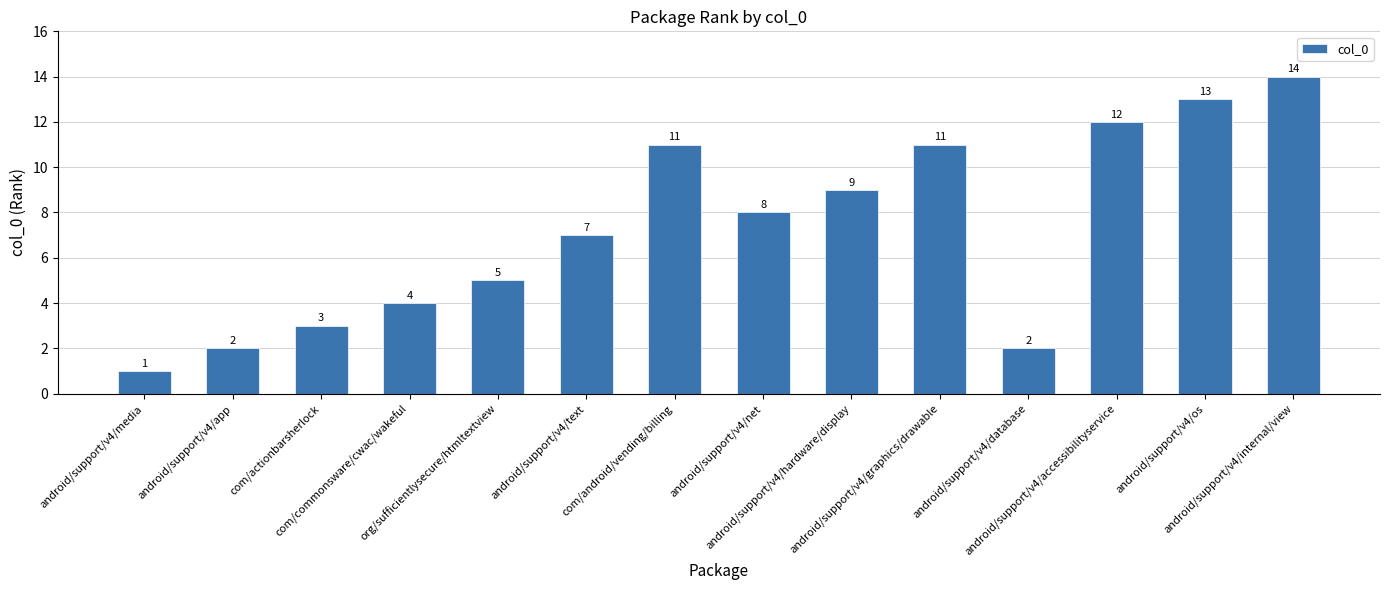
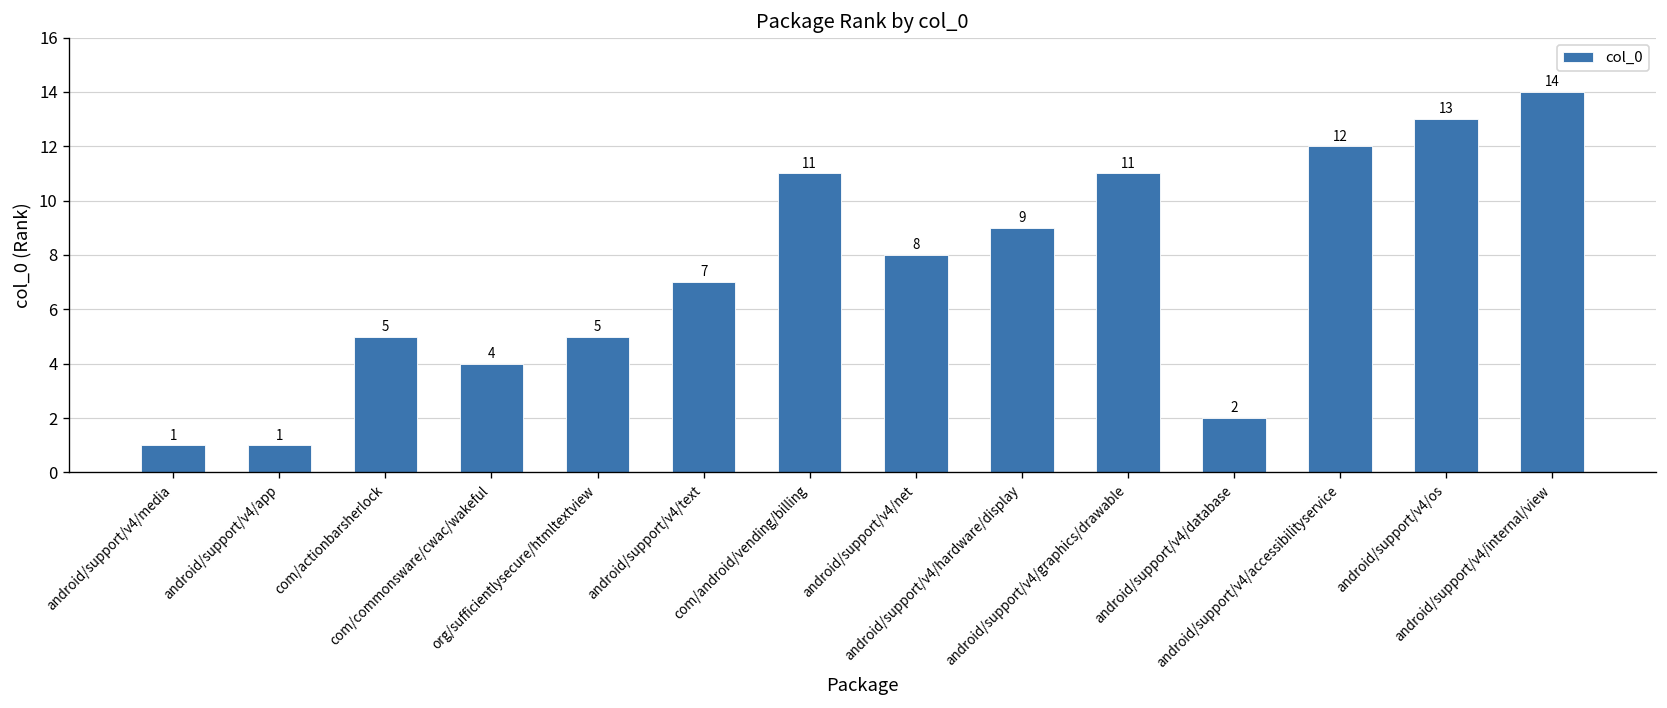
  {
    "android/support/v4/media": 1,
-   "android/support/v4/app": 2,
-   "com/actionbarsherlock": 3,
+   "android/support/v4/app": 1,
+   "com/actionbarsherlock": 5,
    "com/commonsware/cwac/wakeful": 4,
    "org/sufficientlysecure/htmltextview": 5,
    "android/support/v4/text": 7,
    "com/android/vending/billing": 11,
    "android/support/v4/net": 8,
    "android/support/v4/hardware/display": 9,
    "android/support/v4/graphics/drawable": 11,
    "android/support/v4/database": 2,
    "android/support/v4/accessibilityservice": 12,
    "android/support/v4/os": 13,
    "android/support/v4/internal/view": 14
  }
